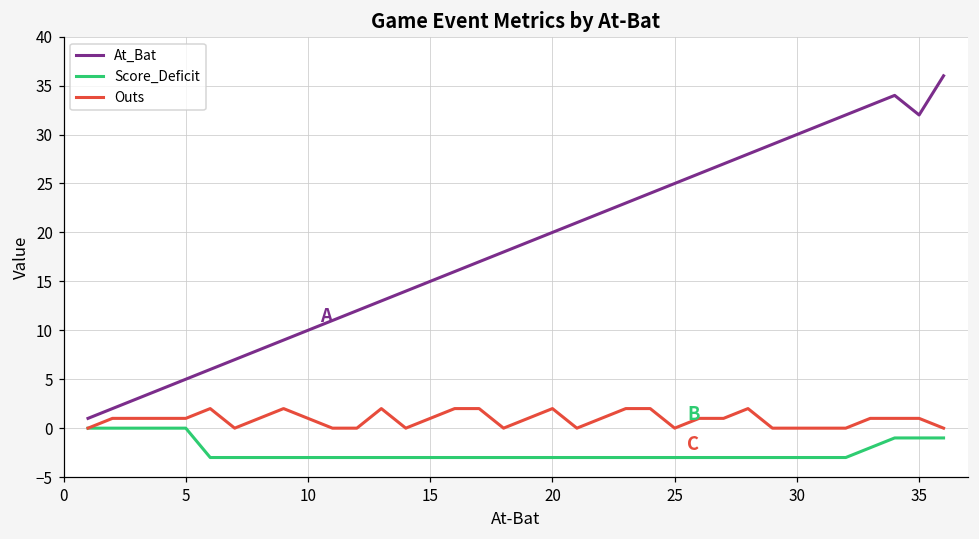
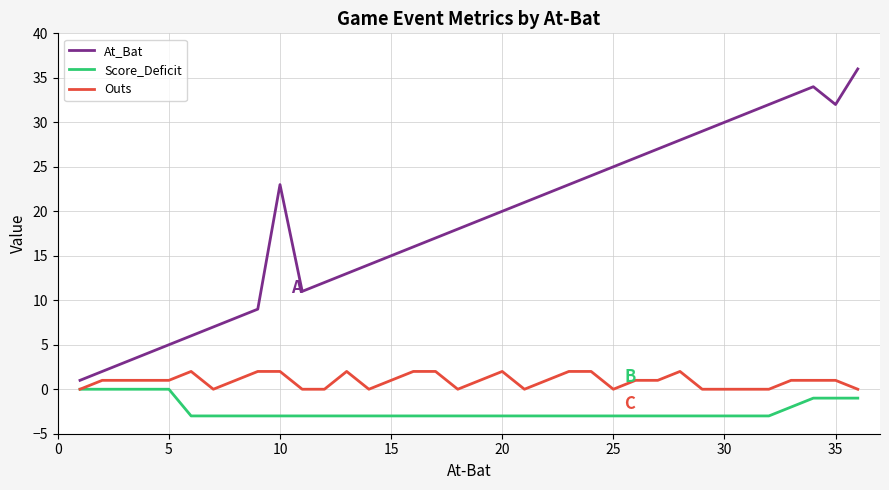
  {
    "At_Bat": {
      "5": 5,
-     "10": 10,
+     "10": 23,
      "15": 15,
      "20": 20,
      "25": 25,
      "30": 30,
      "35": 32
    },
    "Score_Deficit": {
      "5": 0,
      "10": -3,
      "15": -3,
      "20": -3,
      "25": -3,
      "30": -3,
      "35": -1
    },
    "Outs": {
      "5": 1,
-     "10": 1,
+     "10": 2,
      "15": 1,
      "20": 2,
      "25": 0,
      "30": 0,
      "35": 1
    }
  }
